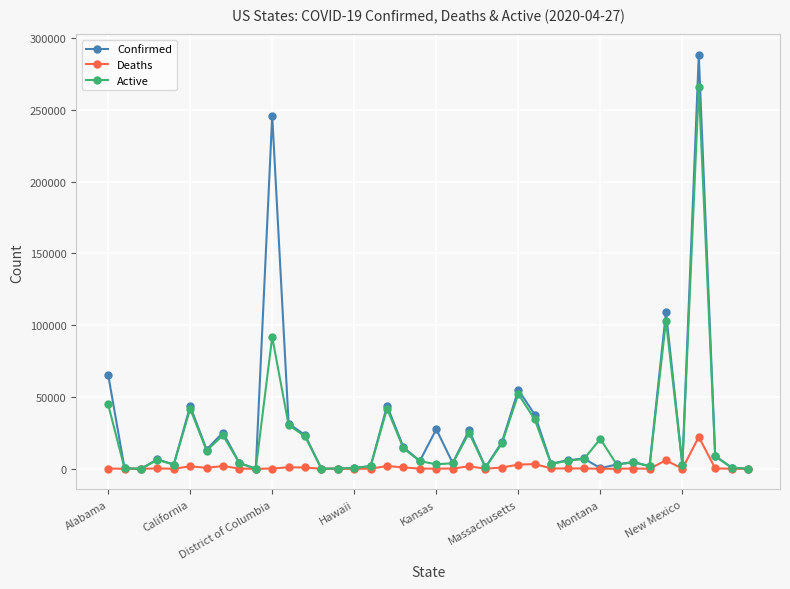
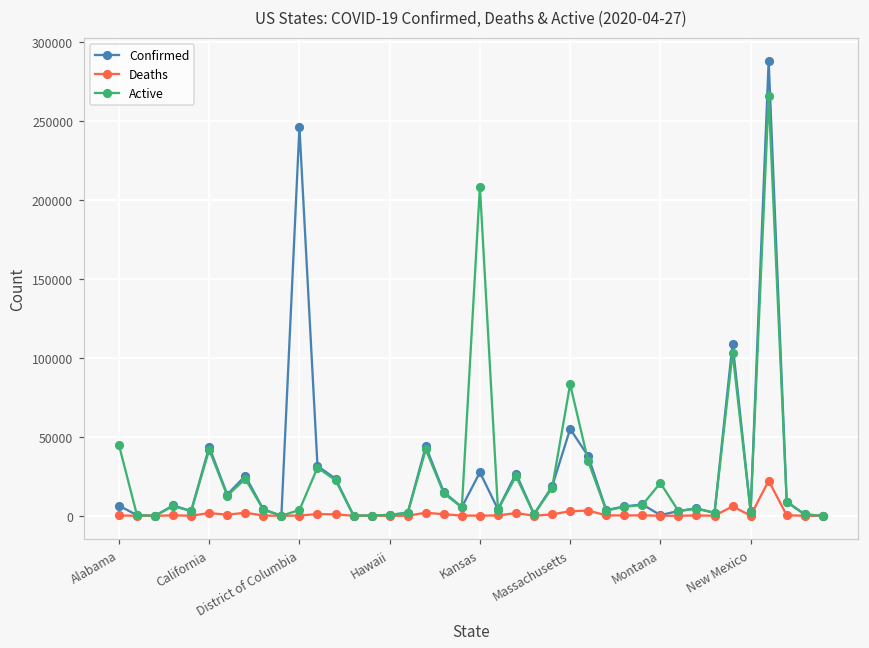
  {
    "Confirmed": {
-     "Alabama": 66000,
+     "Alabama": 6000,
      "District of Columbia": 246000,
      "Kansas": 28000,
      "Massachusetts": 55000
    },
    "Deaths": {
      "Alabama": 0,
      "California": 2000,
      "District of Columbia": 0,
      "Kansas": 0,
      "Massachusetts": 3000,
      "New Mexico": 0
    },
    "Active": {
      "Alabama": 45000,
-     "District of Columbia": 92000,
-     "Kansas": 3000,
-     "Massachusetts": 52000,
+     "District of Columbia": 4000,
+     "Kansas": 208000,
+     "Massachusetts": 83000,
      "Montana": 21000
    }
  }
